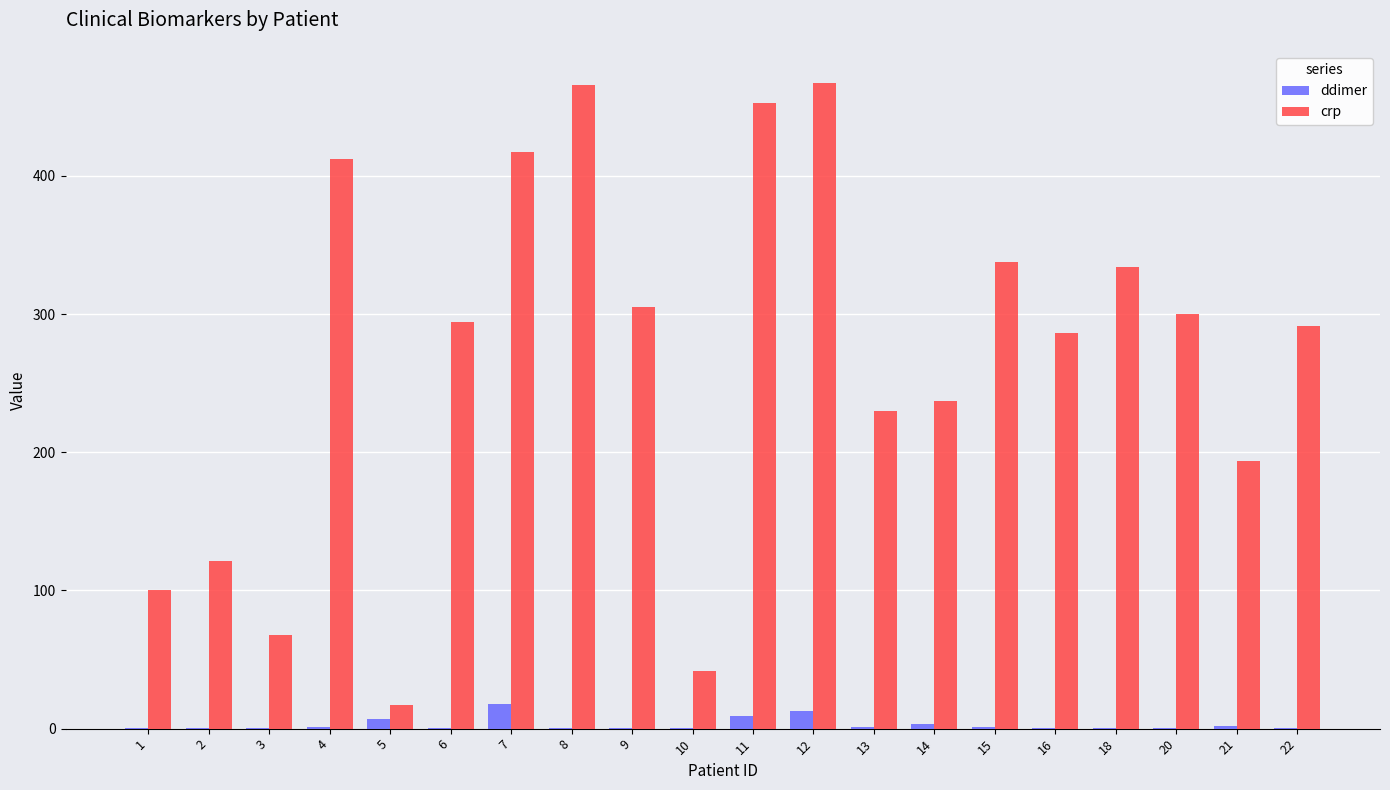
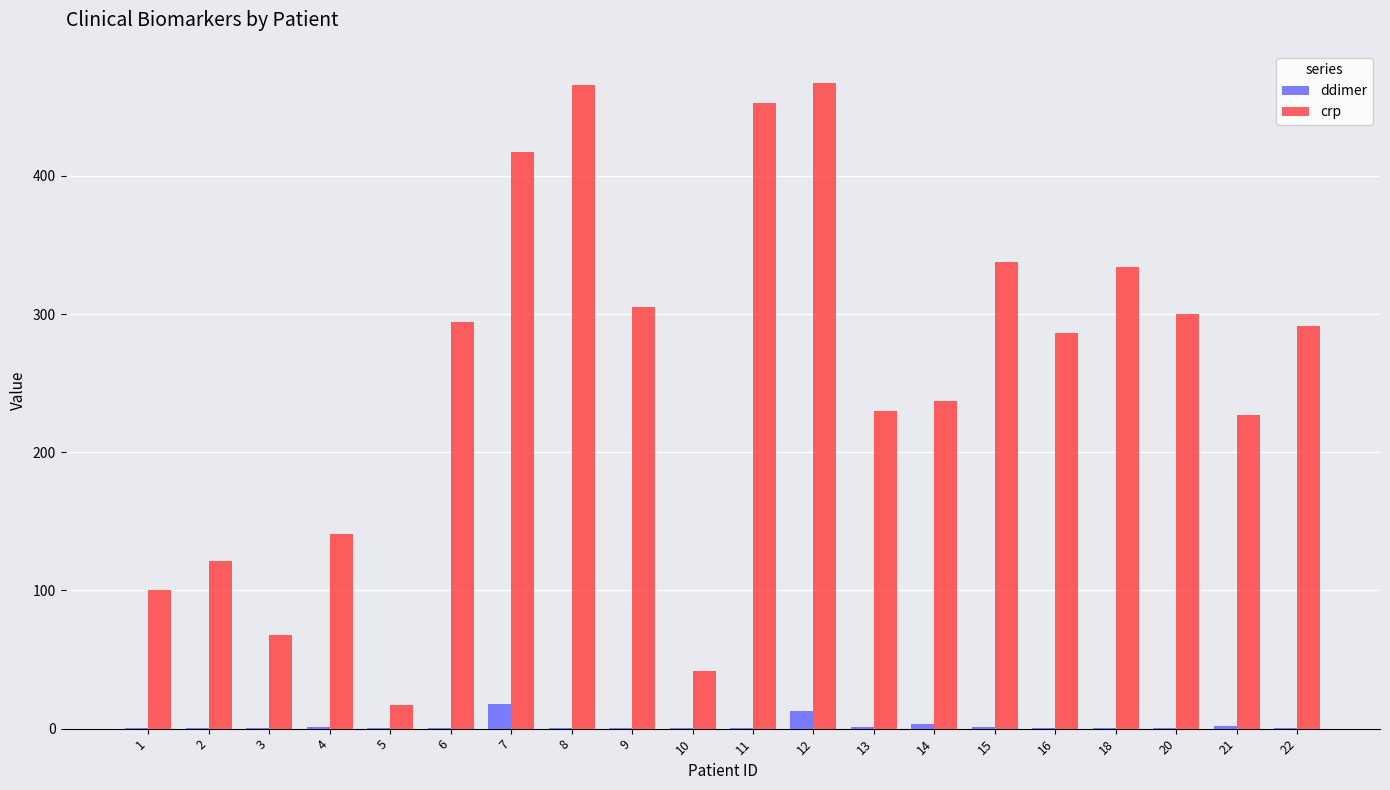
  {
    "ddimer": {
-     "5": 7,
+     "5": 0,
      "7": 18,
-     "11": 9,
+     "11": 1,
      "12": 13,
      "14": 4,
      "21": 2
    },
    "crp": {
      "1": 100,
      "2": 121,
      "3": 68,
-     "4": 412,
+     "4": 141,
      "5": 17,
      "6": 294,
      "7": 417,
      "8": 466,
      "9": 305,
      "10": 42,
      "11": 453,
      "12": 467,
      "13": 230,
      "14": 237,
      "15": 338,
      "16": 286,
      "18": 334,
      "20": 300,
-     "21": 194,
+     "21": 227,
      "22": 291
    }
  }
